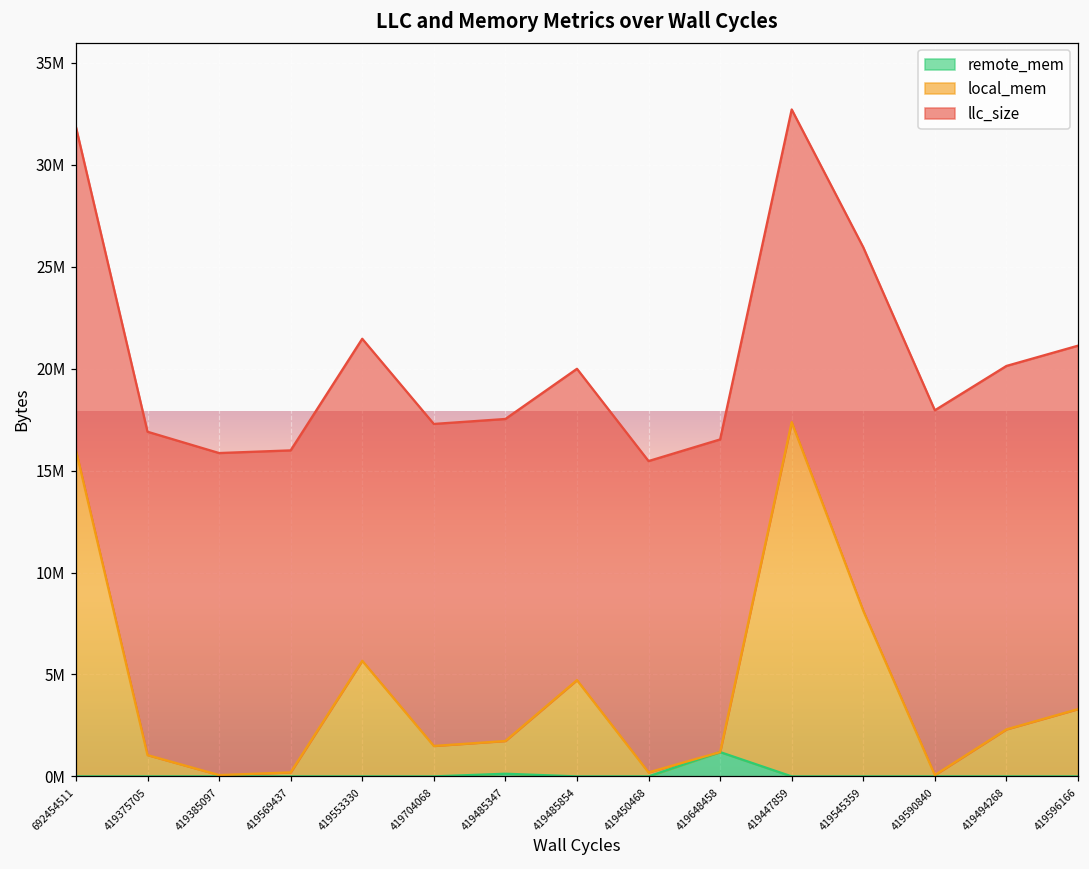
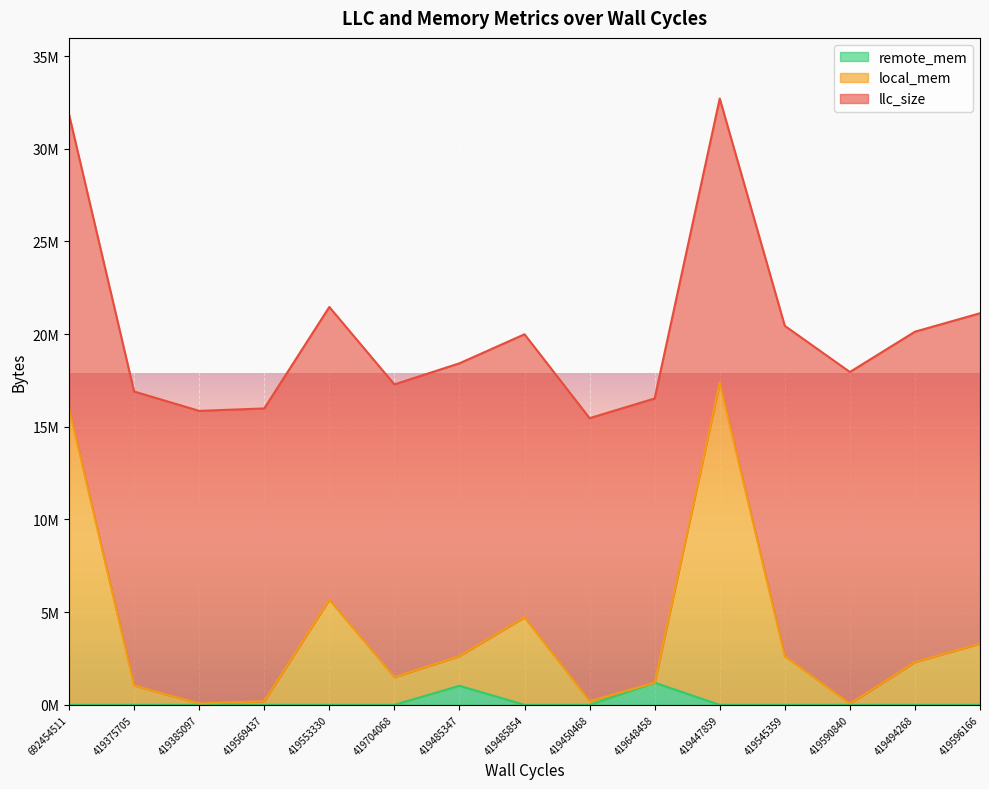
  {
    "remote_mem": {
      "692454511": 0,
      "419375705": 0,
      "419569437": 0,
      "419553330": 0,
      "419704068": 0,
-     "419485347": 100000,
+     "419485347": 1000000,
      "419485854": 0,
      "419450468": 0,
      "419447859": 0,
      "419545359": 0,
      "419494268": 0,
      "419596166": 0
    },
    "local_mem": {
      "692454511": 16000000,
      "419375705": 1000000,
      "419569437": 200000,
      "419553330": 5700000,
      "419704068": 1500000,
      "419485347": 1600000,
      "419485854": 4700000,
      "419450468": 200000,
      "419447859": 17400000,
-     "419545359": 8100000,
+     "419545359": 2600000,
      "419494268": 2300000,
      "419596166": 3300000
    },
    "llc_size": {
      "692454511": 15900000,
      "419375705": 15900000,
      "419385097": 15800000,
      "419569437": 15800000,
      "419553330": 15800000,
      "419704068": 15800000,
      "419485347": 15800000,
      "419485854": 15300000,
      "419450468": 15300000,
      "419648458": 15300000,
      "419447859": 15300000,
      "419545359": 17800000,
      "419590840": 17900000,
      "419494268": 17800000,
      "419596166": 17800000
    }
  }
